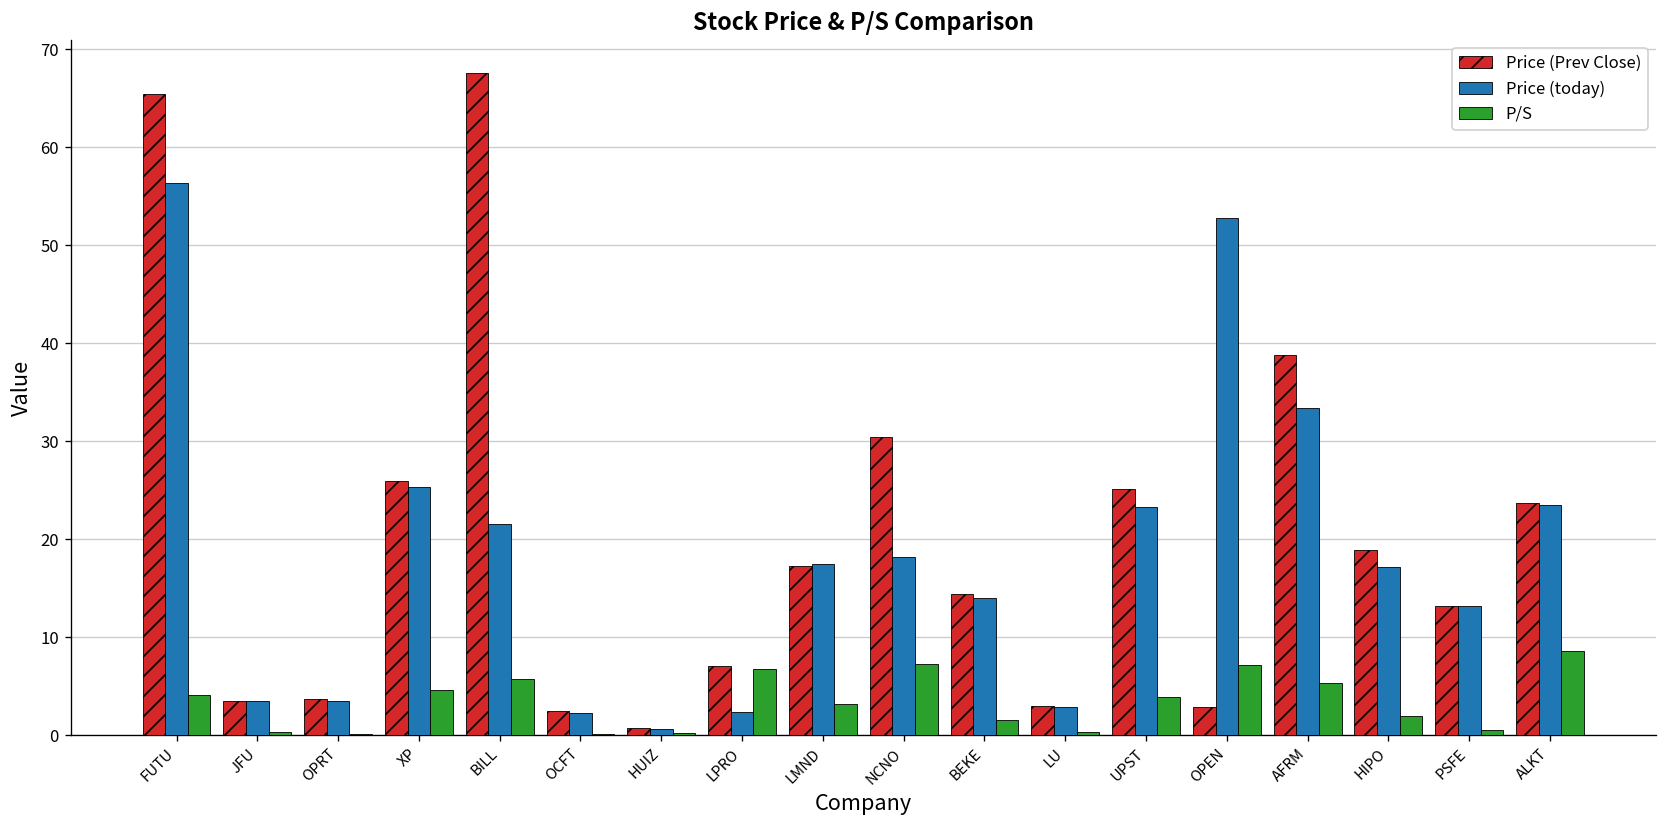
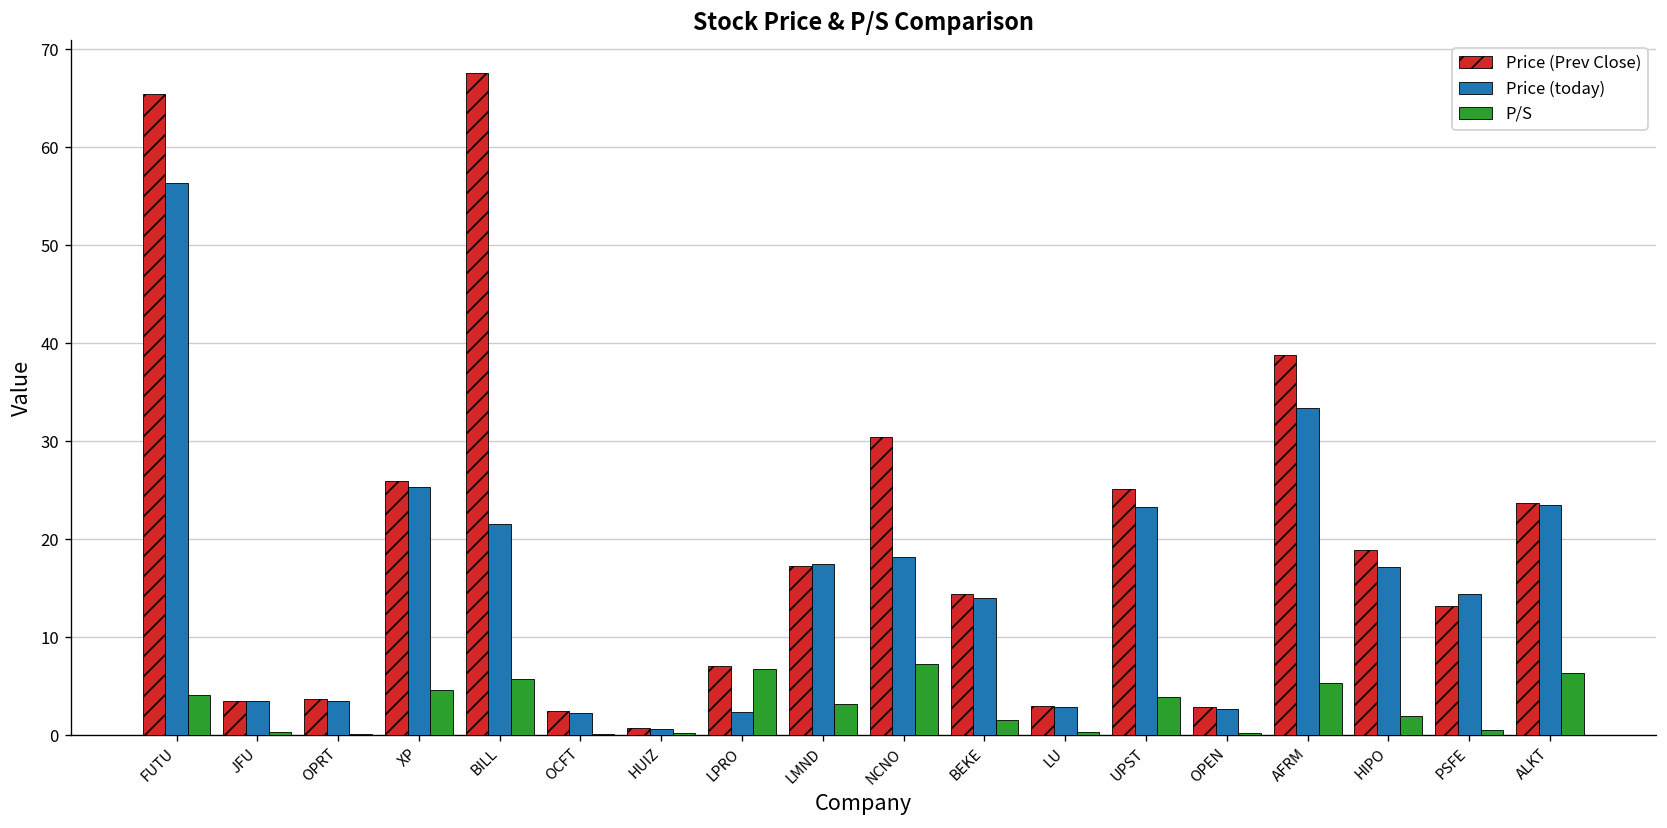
  {
    "Price (Prev Close)": {
      "FUTU": 65,
      "JFU": 4,
      "OPRT": 4,
      "XP": 26,
      "BILL": 68,
      "OCFT": 2,
      "HUIZ": 1,
      "LPRO": 7,
      "LMND": 17,
      "NCNO": 30,
      "BEKE": 14,
      "LU": 3,
      "UPST": 25,
      "OPEN": 3,
      "AFRM": 39,
      "HIPO": 19,
      "PSFE": 13,
      "ALKT": 24
    },
    "Price (today)": {
      "FUTU": 56,
      "JFU": 4,
      "OPRT": 4,
      "XP": 25,
      "BILL": 22,
      "OCFT": 2,
      "HUIZ": 1,
      "LPRO": 2,
      "LMND": 18,
      "NCNO": 18,
      "BEKE": 14,
      "LU": 3,
      "UPST": 23,
-     "OPEN": 53,
+     "OPEN": 3,
      "AFRM": 33,
      "HIPO": 17,
-     "PSFE": 13,
+     "PSFE": 14,
      "ALKT": 23
    },
    "P/S": {
      "FUTU": 4,
      "JFU": 0,
      "XP": 5,
      "BILL": 6,
      "LPRO": 7,
      "LMND": 3,
      "NCNO": 7,
      "BEKE": 2,
      "UPST": 4,
-     "OPEN": 7,
+     "OPEN": 0,
      "AFRM": 5,
      "HIPO": 2,
      "PSFE": 1,
-     "ALKT": 9
+     "ALKT": 6
    }
  }
